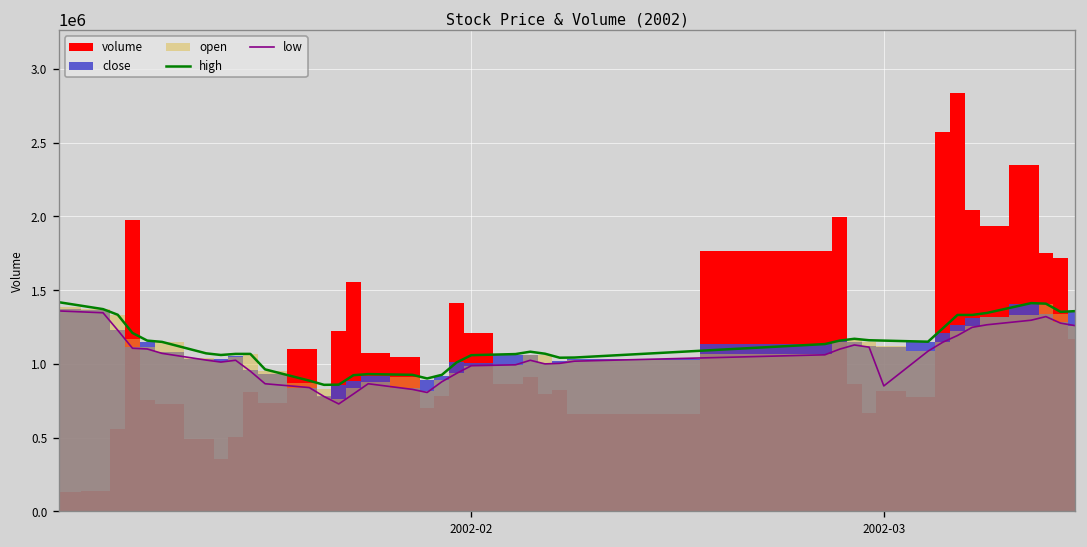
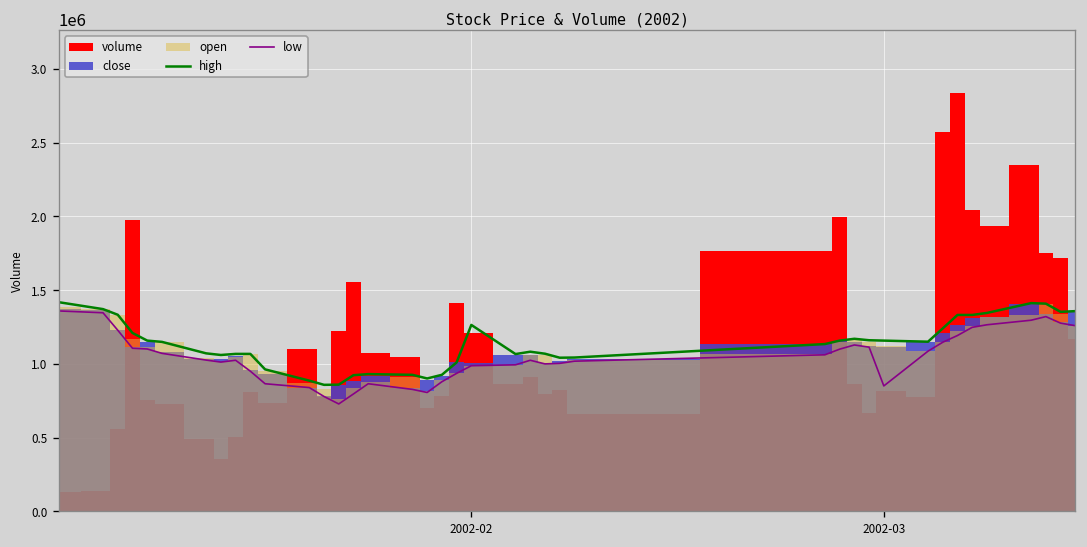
  {
    "high": {
-     "2002-02": 1060000,
+     "2002-02": 1260000,
      "2002-03": 1160000
    },
    "low": {
      "2002-02": 990000,
      "2002-03": 850000
    }
  }
